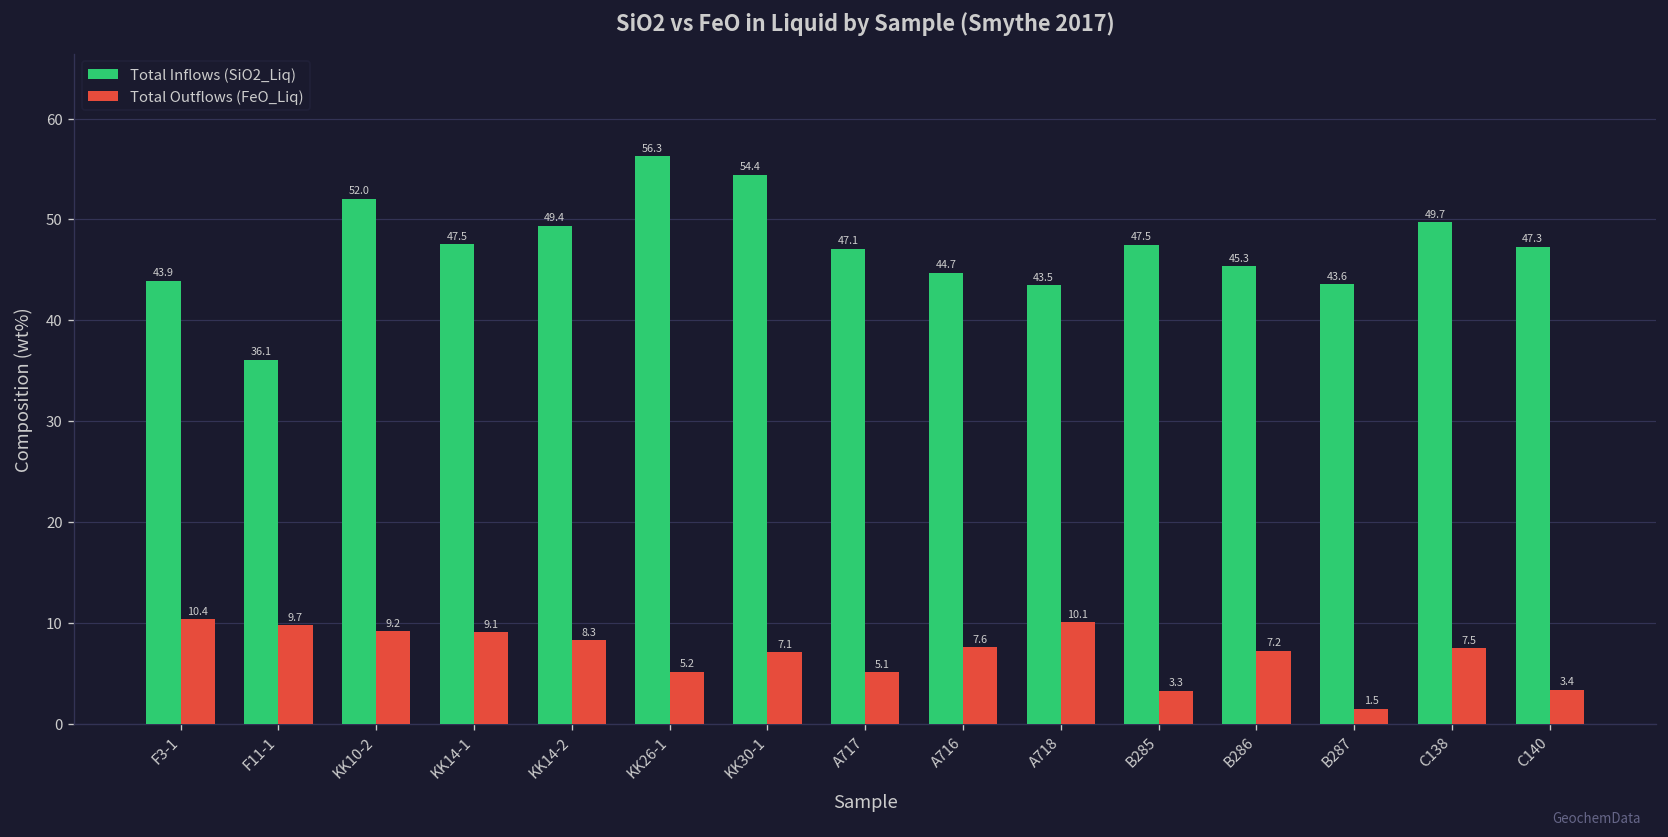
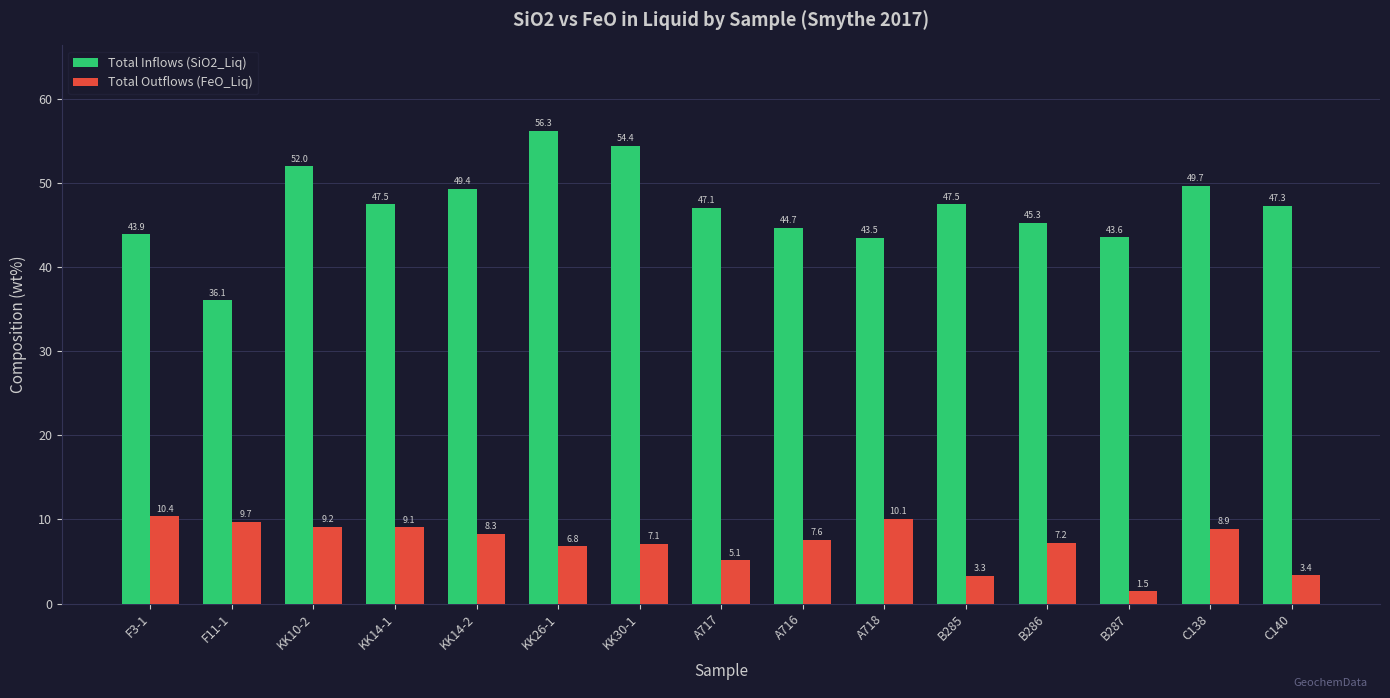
  {
    "Total Inflows (SiO2_Liq)": {
      "F3-1": 43.9,
      "F11-1": 36.1,
      "KK10-2": 52.0,
      "KK14-1": 47.5,
      "KK14-2": 49.4,
      "KK26-1": 56.3,
      "KK30-1": 54.4,
      "A717": 47.1,
      "A716": 44.7,
      "A718": 43.5,
      "B285": 47.5,
      "B286": 45.3,
      "B287": 43.6,
      "C138": 49.7,
      "C140": 47.3
    },
    "Total Outflows (FeO_Liq)": {
      "F3-1": 10.4,
      "F11-1": 9.7,
      "KK10-2": 9.2,
      "KK14-1": 9.1,
      "KK14-2": 8.3,
-     "KK26-1": 5.2,
+     "KK26-1": 6.8,
      "KK30-1": 7.1,
      "A717": 5.1,
      "A716": 7.6,
      "A718": 10.1,
      "B285": 3.3,
      "B286": 7.2,
      "B287": 1.5,
-     "C138": 7.5,
+     "C138": 8.9,
      "C140": 3.4
    }
  }
